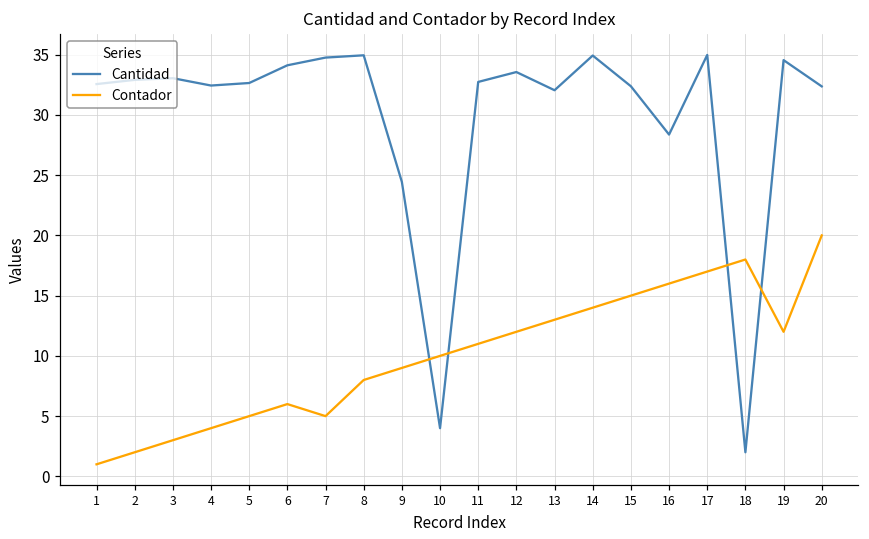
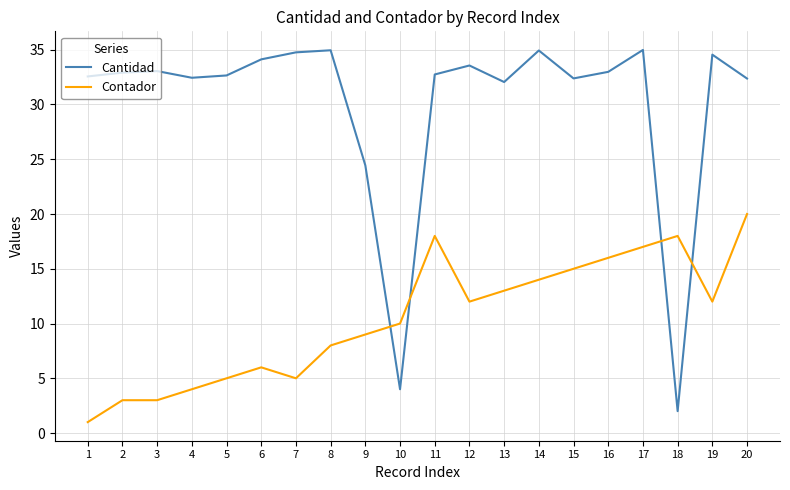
  {
    "Cantidad": {
      "4": 32.4,
      "5": 32.7,
      "6": 34.1,
      "7": 34.8,
      "8": 35.0,
      "9": 24.4,
      "10": 4.0,
      "11": 32.7,
      "12": 33.6,
      "13": 32.1,
      "14": 34.9,
      "15": 32.4,
-     "16": 28.4,
+     "16": 33.0,
      "17": 35.0,
      "18": 2.0,
      "19": 34.6,
      "20": 32.4
    },
    "Contador": {
      "1": 1,
-     "2": 2,
+     "2": 3,
      "3": 3,
      "4": 4,
      "5": 5,
      "6": 6,
      "7": 5,
      "8": 8,
      "9": 9,
      "10": 10,
-     "11": 11,
+     "11": 18,
      "12": 12,
      "13": 13,
      "14": 14,
      "15": 15,
      "16": 16,
      "17": 17,
      "18": 18,
      "19": 12,
      "20": 20
    }
  }
